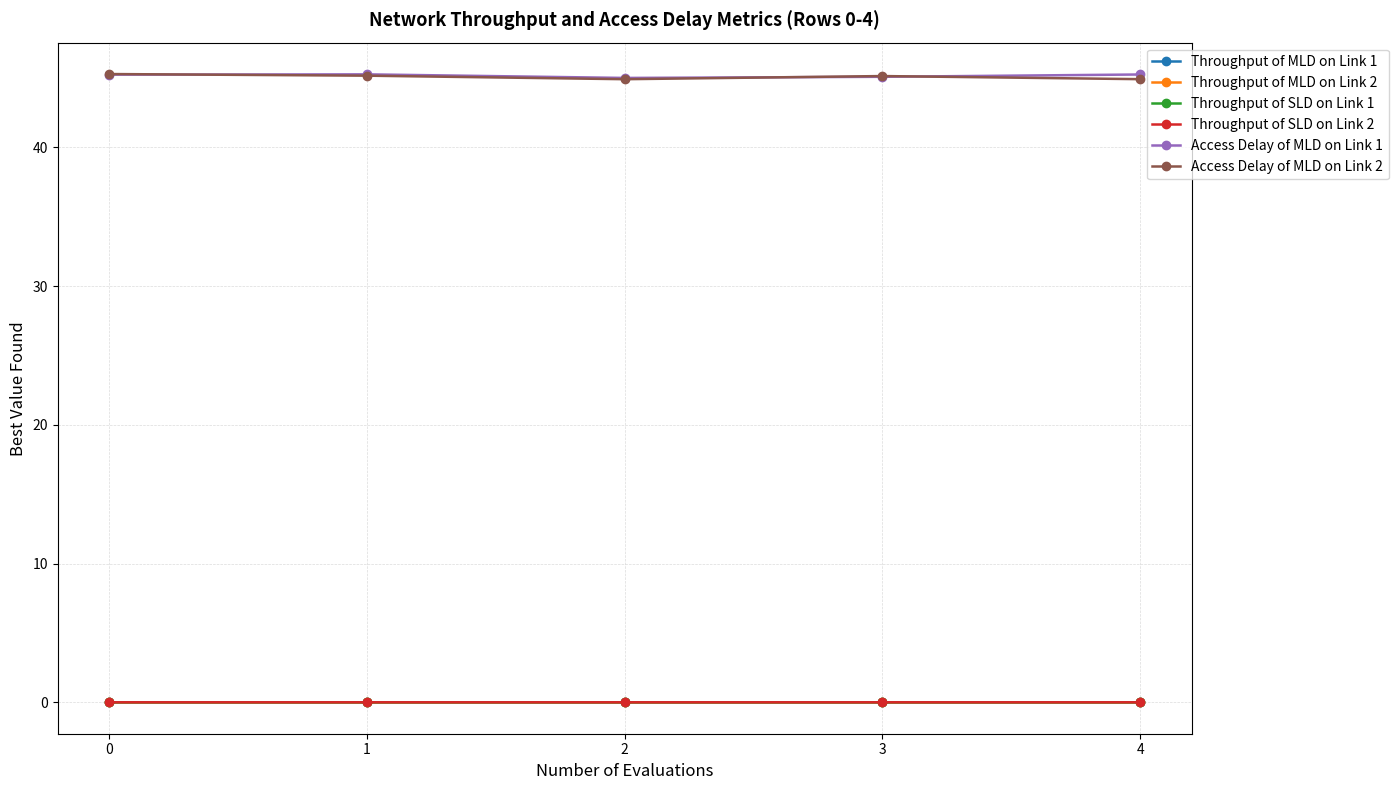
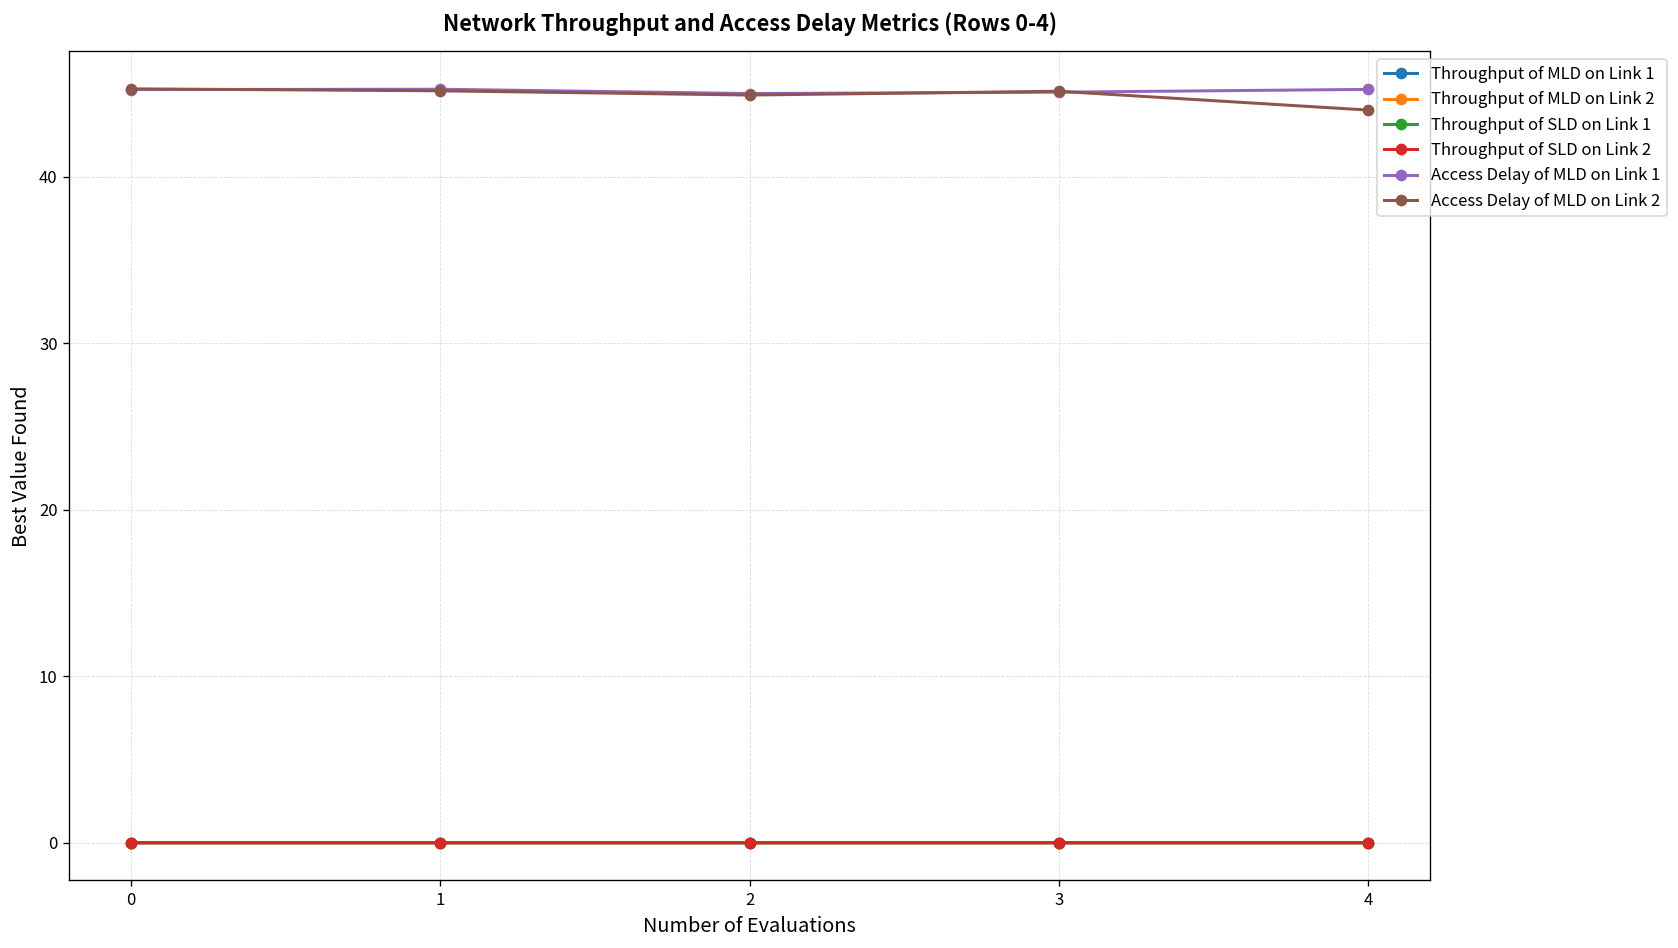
  {
    "Throughput of SLD on Link 2": {
      "0": 0.0,
      "1": 0.0,
      "2": 0.0,
      "3": 0.0,
      "4": 0.0
    },
    "Access Delay of MLD on Link 1": {
      "4": 45.2
    },
    "Access Delay of MLD on Link 2": {
-     "4": 44.9
+     "4": 44.0
    }
  }
